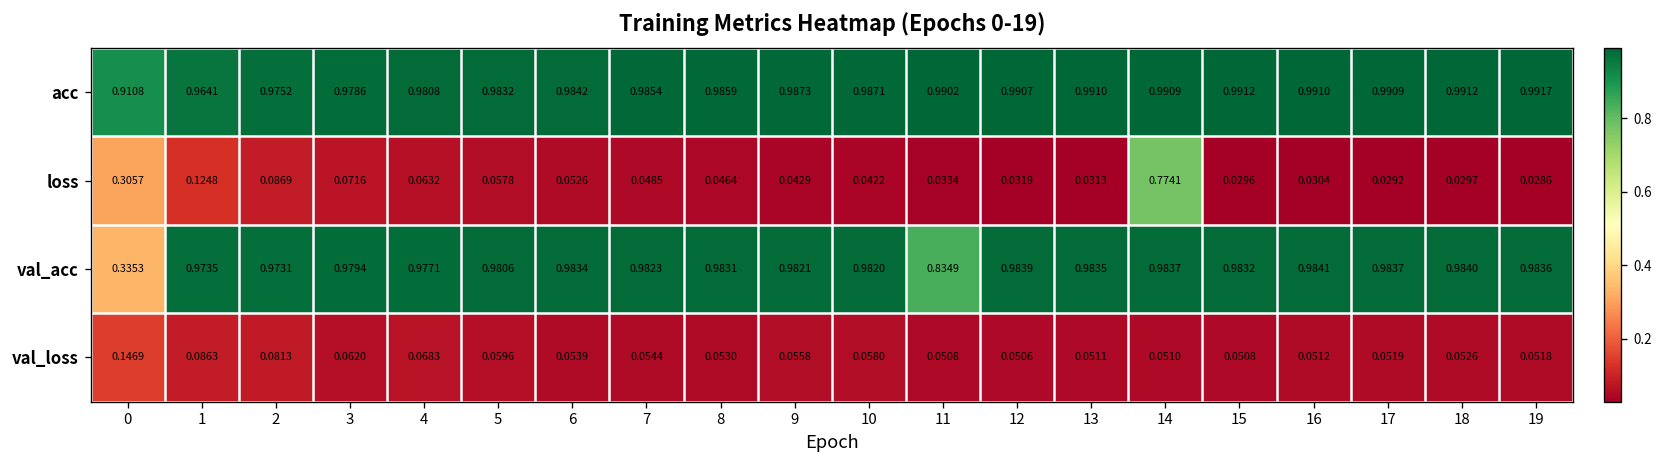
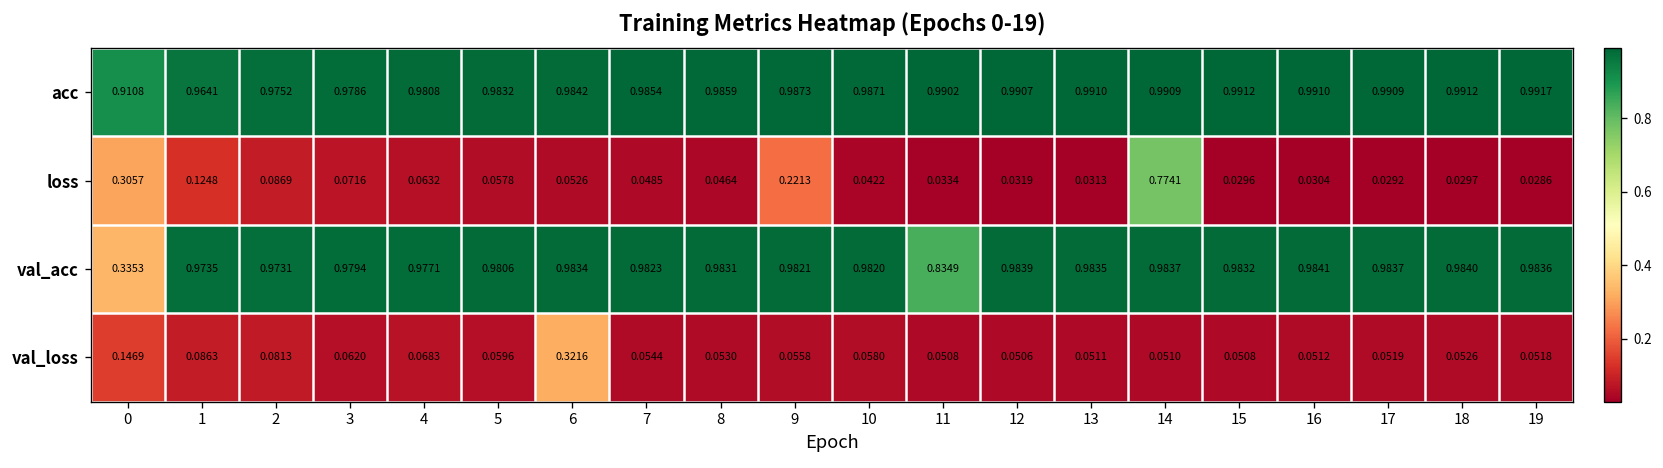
  {
    "acc": {
      "0": 0.9108,
      "1": 0.9641,
      "2": 0.9752,
      "3": 0.9786,
      "4": 0.9808,
      "5": 0.9832,
      "6": 0.9842,
      "7": 0.9854,
      "8": 0.9859,
      "9": 0.9873,
      "10": 0.9871,
      "11": 0.9902,
      "12": 0.9907,
      "13": 0.9910,
      "14": 0.9909,
      "15": 0.9912,
      "16": 0.9910,
      "17": 0.9909,
      "18": 0.9912,
      "19": 0.9917
    },
    "loss": {
      "0": 0.3057,
      "1": 0.1248,
      "2": 0.0869,
      "3": 0.0716,
      "4": 0.0632,
      "5": 0.0578,
      "6": 0.0526,
      "7": 0.0485,
      "8": 0.0464,
-     "9": 0.0429,
+     "9": 0.2213,
      "10": 0.0422,
      "11": 0.0334,
      "12": 0.0319,
      "13": 0.0313,
      "14": 0.7741,
      "15": 0.0296,
      "16": 0.0304,
      "17": 0.0292,
      "18": 0.0297,
      "19": 0.0286
    },
    "val_acc": {
      "0": 0.3353,
      "1": 0.9735,
      "2": 0.9731,
      "3": 0.9794,
      "4": 0.9771,
      "5": 0.9806,
      "6": 0.9834,
      "7": 0.9823,
      "8": 0.9831,
      "9": 0.9821,
      "10": 0.9820,
      "11": 0.8349,
      "12": 0.9839,
      "13": 0.9835,
      "14": 0.9837,
      "15": 0.9832,
      "16": 0.9841,
      "17": 0.9837,
      "18": 0.9840,
      "19": 0.9836
    },
    "val_loss": {
      "0": 0.1469,
      "1": 0.0863,
      "2": 0.0813,
      "3": 0.0620,
      "4": 0.0683,
      "5": 0.0596,
-     "6": 0.0539,
+     "6": 0.3216,
      "7": 0.0544,
      "8": 0.0530,
      "9": 0.0558,
      "10": 0.0580,
      "11": 0.0508,
      "12": 0.0506,
      "13": 0.0511,
      "14": 0.0510,
      "15": 0.0508,
      "16": 0.0512,
      "17": 0.0519,
      "18": 0.0526,
      "19": 0.0518
    }
  }
